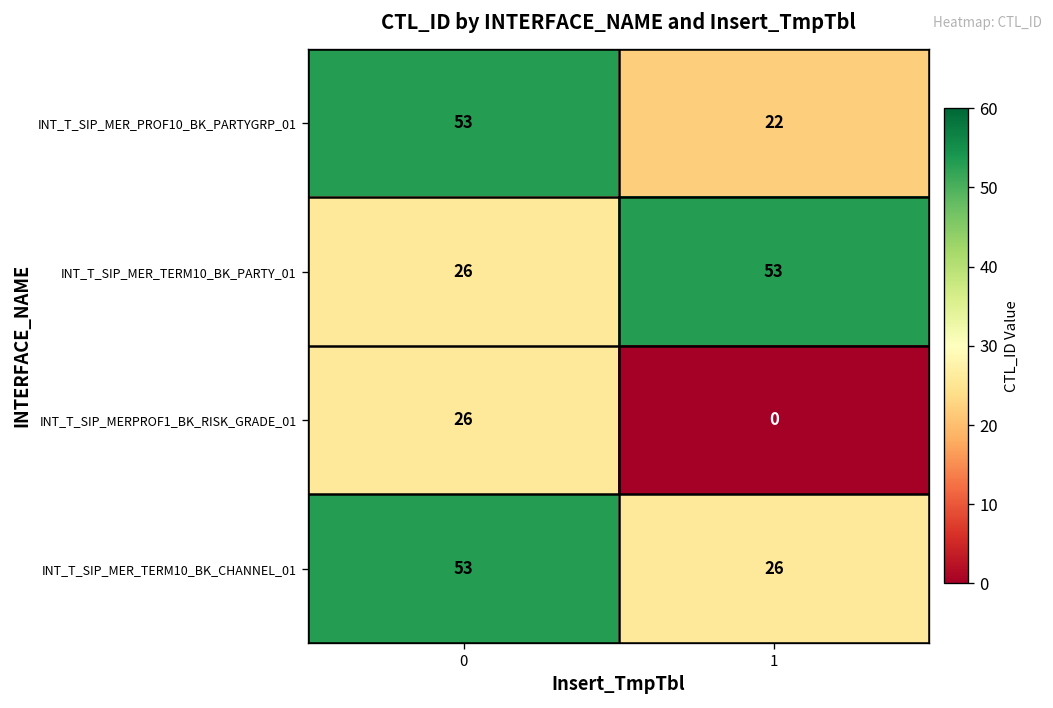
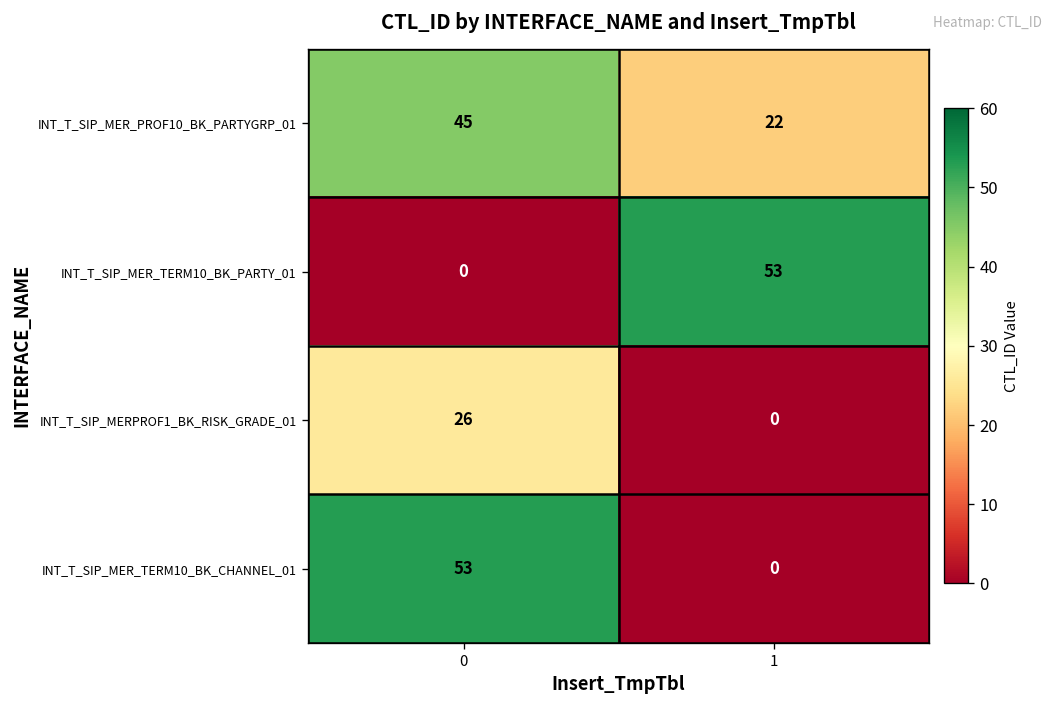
  {
    "INT_T_SIP_MER_PROF10_BK_PARTYGRP_01": {
-     "0": 53,
+     "0": 45,
      "1": 22
    },
    "INT_T_SIP_MER_TERM10_BK_PARTY_01": {
-     "0": 26,
+     "0": 0,
      "1": 53
    },
    "INT_T_SIP_MERPROF1_BK_RISK_GRADE_01": {
      "0": 26,
      "1": 0
    },
    "INT_T_SIP_MER_TERM10_BK_CHANNEL_01": {
      "0": 53,
-     "1": 26
+     "1": 0
    }
  }
